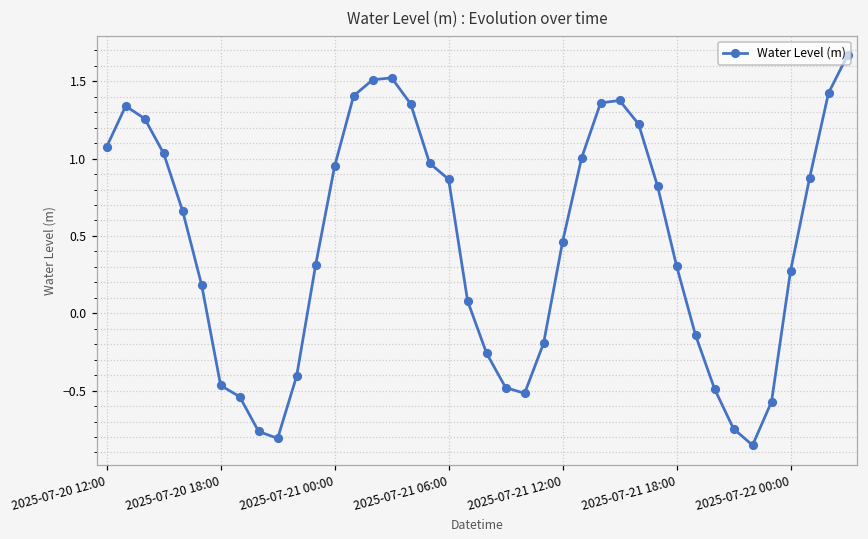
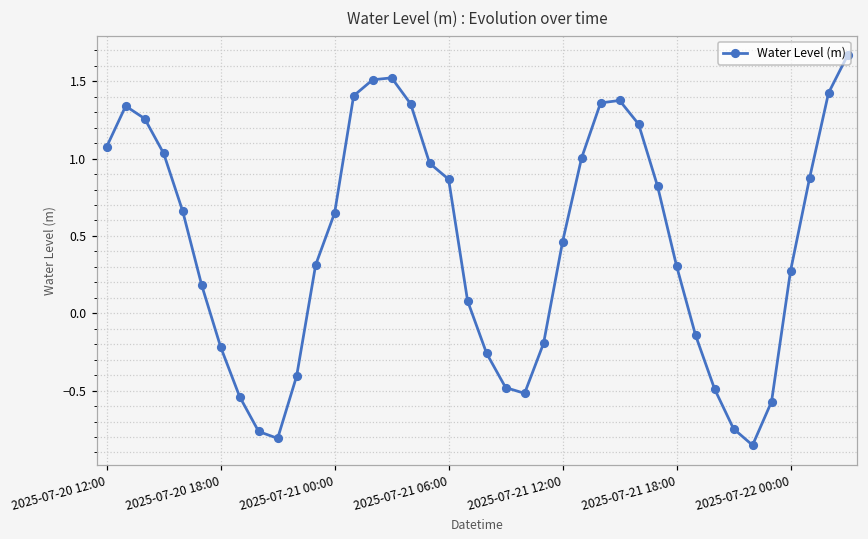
  {
    "2025-07-20 12:00": 1.08,
-   "2025-07-20 18:00": -0.47,
-   "2025-07-21 00:00": 0.95,
+   "2025-07-20 18:00": -0.22,
+   "2025-07-21 00:00": 0.65,
    "2025-07-21 06:00": 0.87,
    "2025-07-21 12:00": 0.46,
    "2025-07-21 18:00": 0.31,
    "2025-07-22 00:00": 0.27
  }
